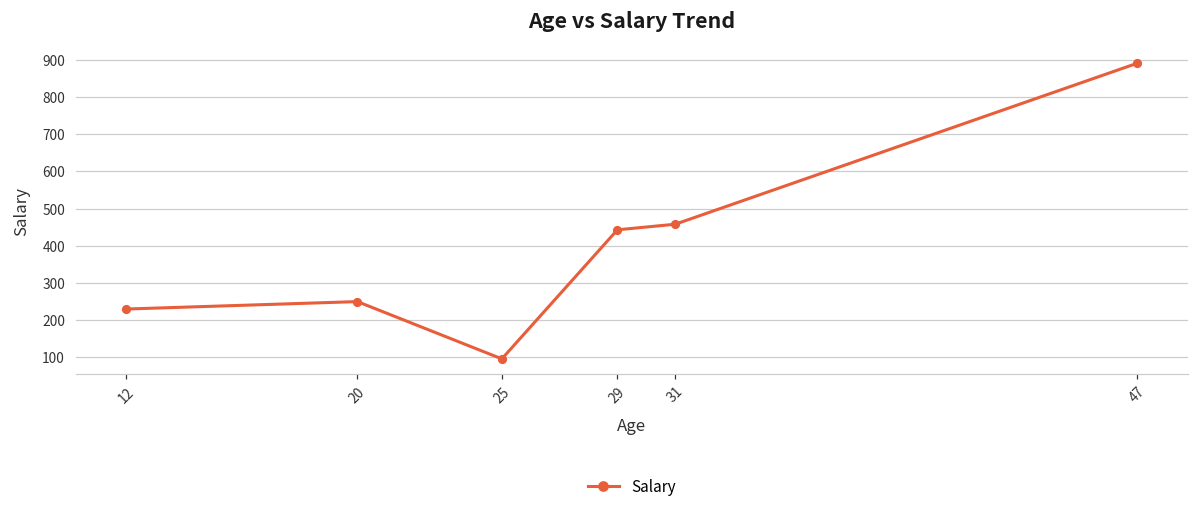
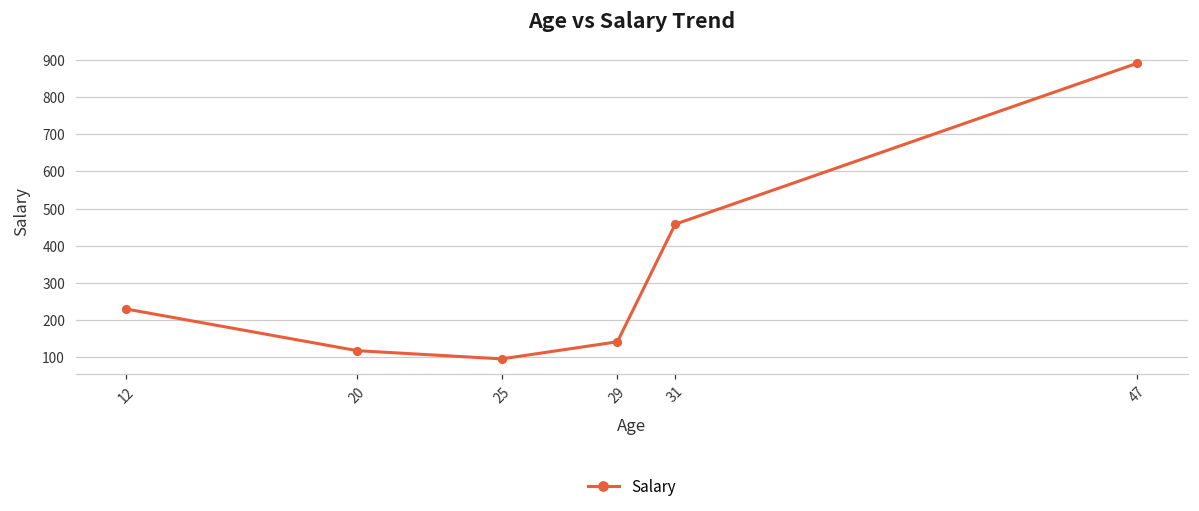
  {
    "12": 230,
-   "20": 250,
+   "20": 120,
    "25": 100,
-   "29": 440,
+   "29": 140,
    "31": 460,
    "47": 890
  }
